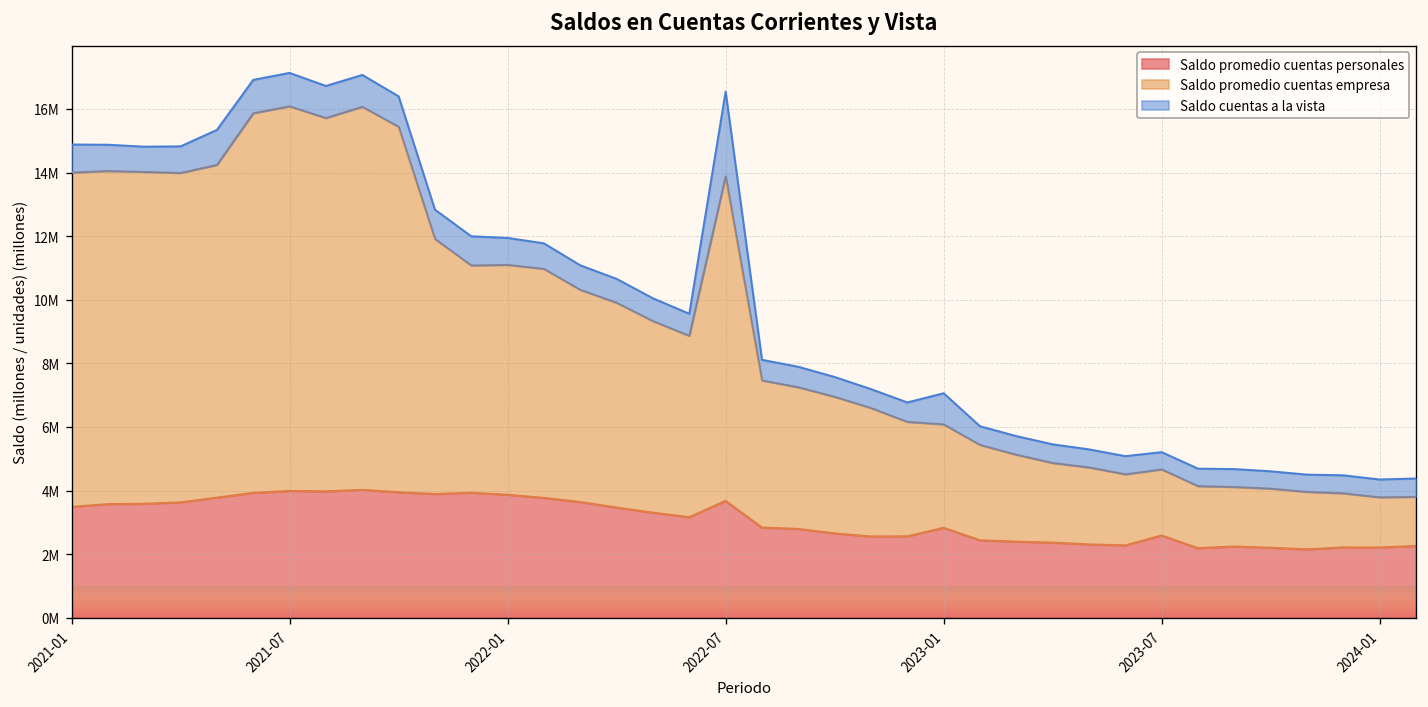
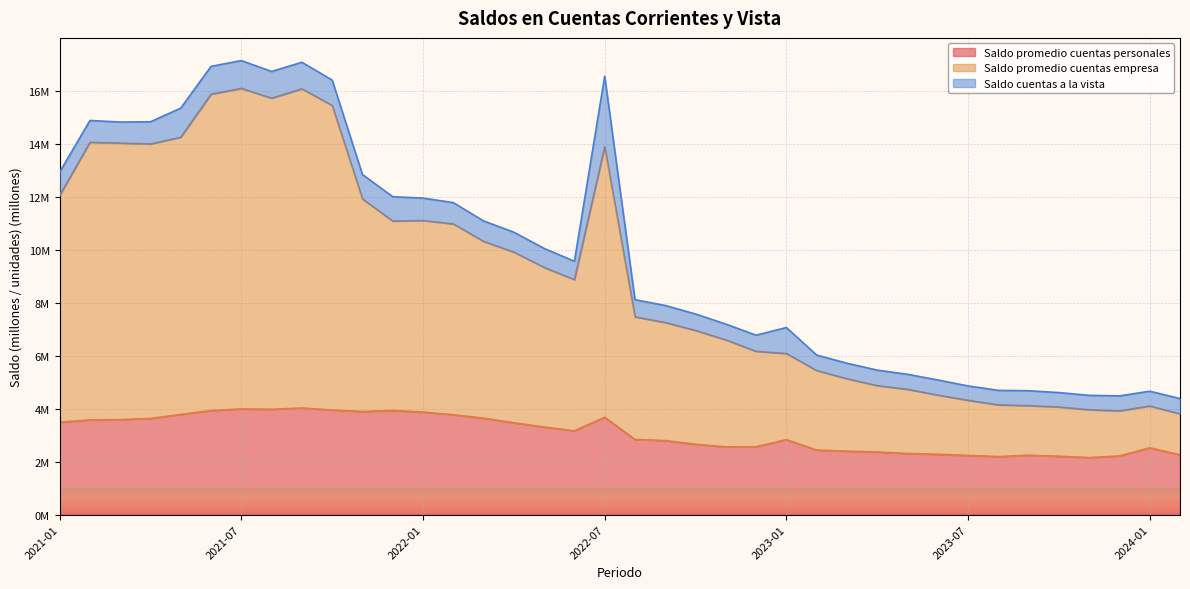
  {
    "Saldo promedio cuentas personales": {
      "2021-01": 3500000,
      "2021-07": 4000000,
      "2022-01": 3900000,
      "2022-07": 3700000,
      "2023-01": 2800000,
-     "2023-07": 2600000,
-     "2024-01": 2200000
+     "2023-07": 2200000,
+     "2024-01": 2500000
    },
    "Saldo promedio cuentas empresa": {
-     "2021-01": 10500000,
+     "2021-01": 8600000,
      "2021-07": 12100000,
      "2022-01": 7200000,
      "2022-07": 10200000,
      "2023-01": 3300000,
      "2023-07": 2100000,
      "2024-01": 1600000
    },
    "Saldo cuentas a la vista": {
      "2021-01": 900000,
      "2021-07": 1100000,
      "2022-01": 800000,
      "2022-07": 2700000,
      "2023-01": 1000000,
      "2023-07": 500000,
      "2024-01": 600000
    }
  }
